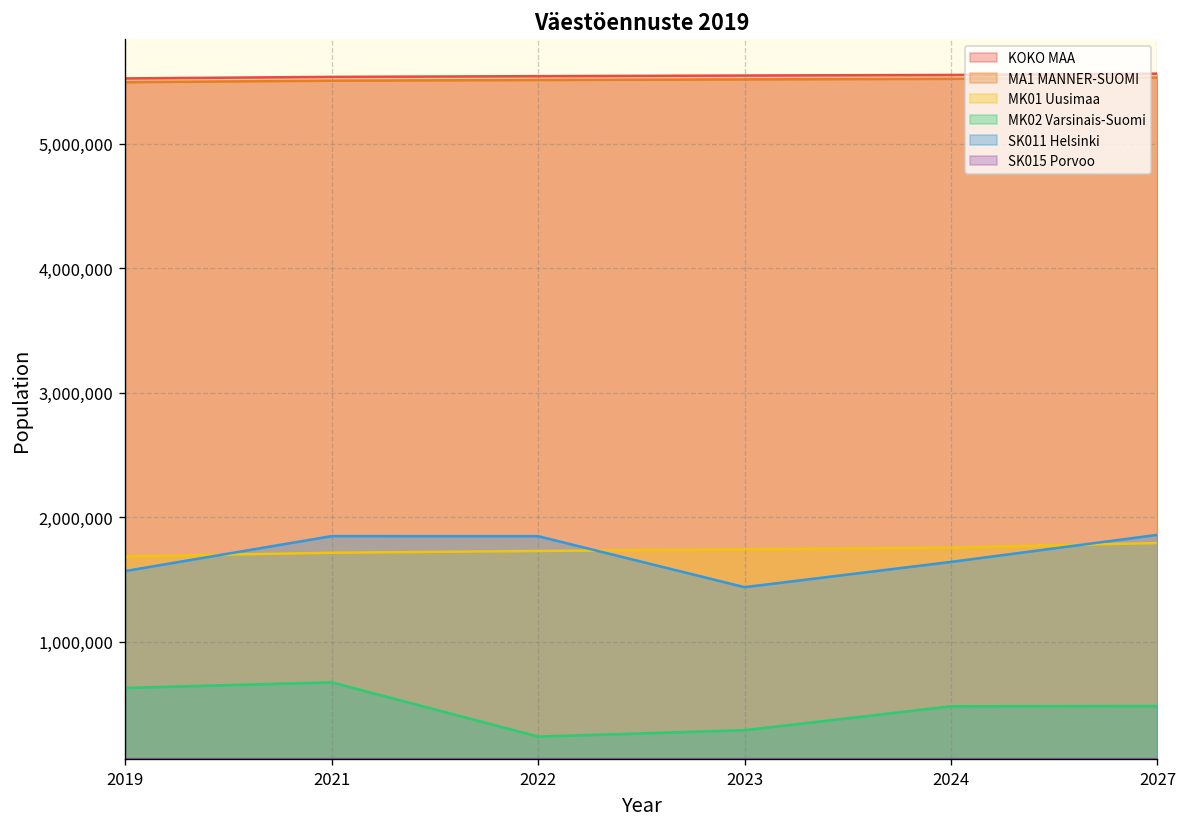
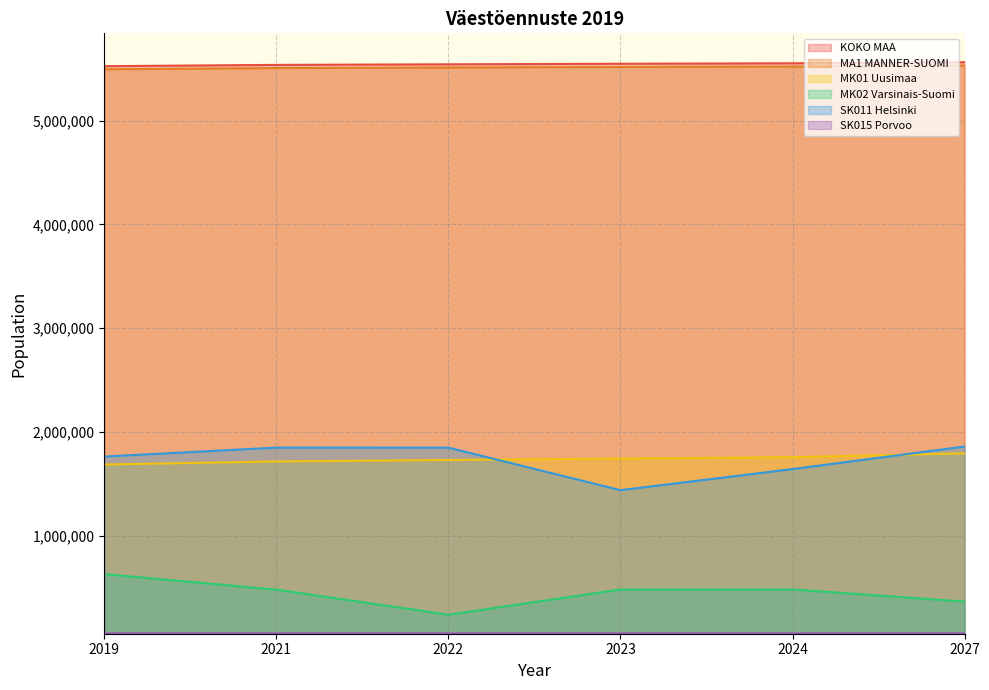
  {
    "MK02 Varsinais-Suomi": {
      "2019": "630,000",
-     "2021": "680,000",
+     "2021": "480,000",
      "2022": "240,000",
-     "2023": "290,000",
+     "2023": "480,000",
      "2024": "480,000",
-     "2027": "480,000"
+     "2027": "370,000"
    },
    "SK011 Helsinki": {
-     "2019": "1,570,000",
+     "2019": "1,760,000",
      "2021": "1,850,000",
      "2022": "1,850,000",
      "2023": "1,440,000",
      "2024": "1,640,000",
      "2027": "1,860,000"
    },
    "SK015 Porvoo": {
      "2019": "60,000",
      "2021": "60,000",
      "2022": "60,000",
      "2023": "60,000",
      "2024": "60,000",
      "2027": "60,000"
    }
  }
